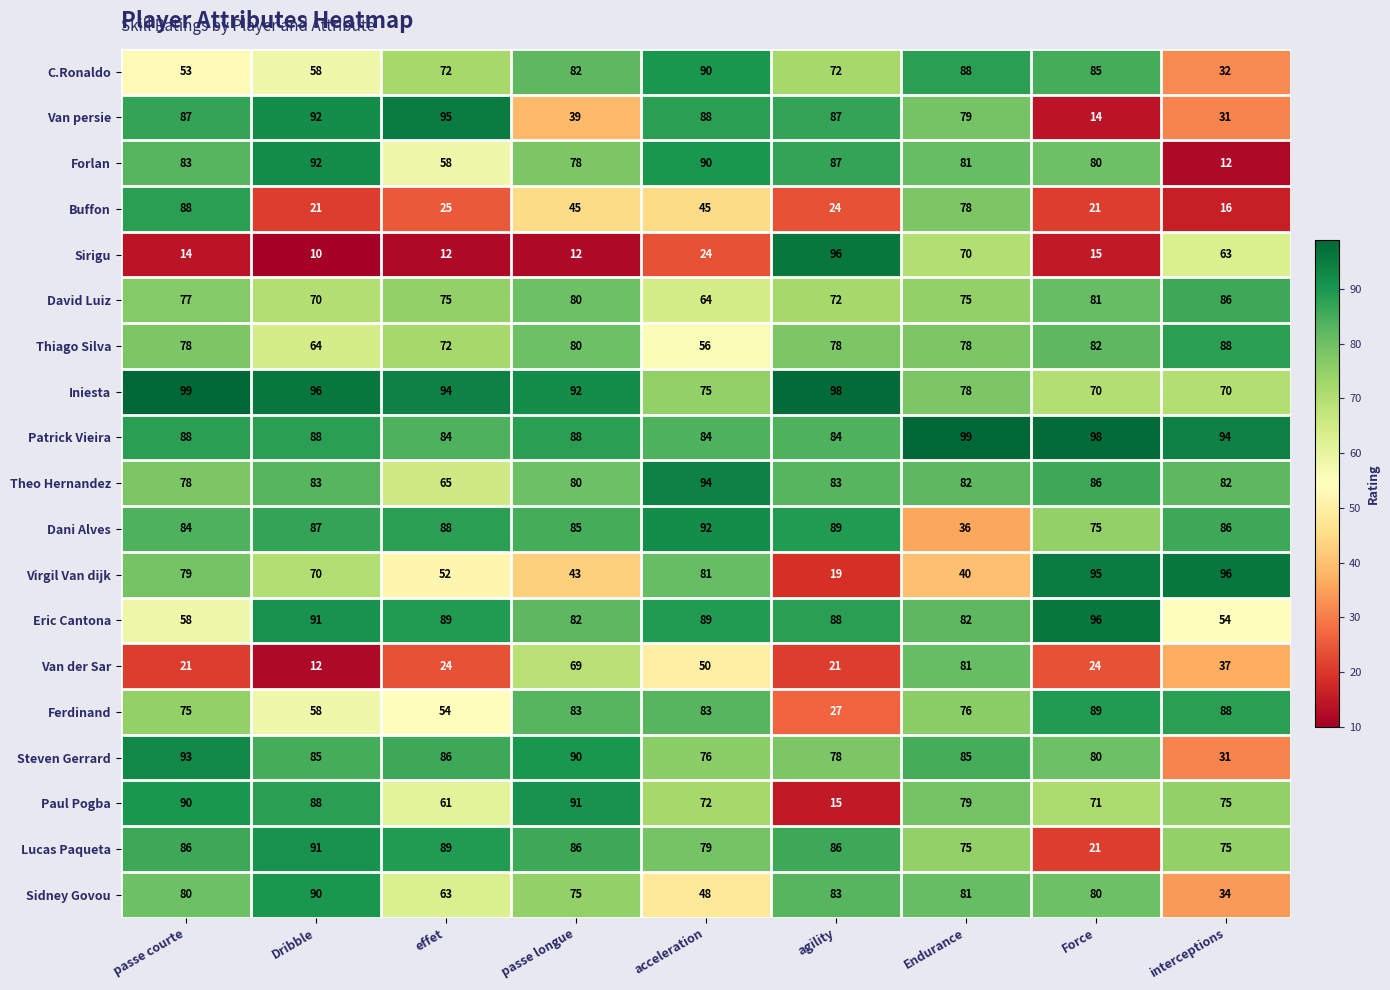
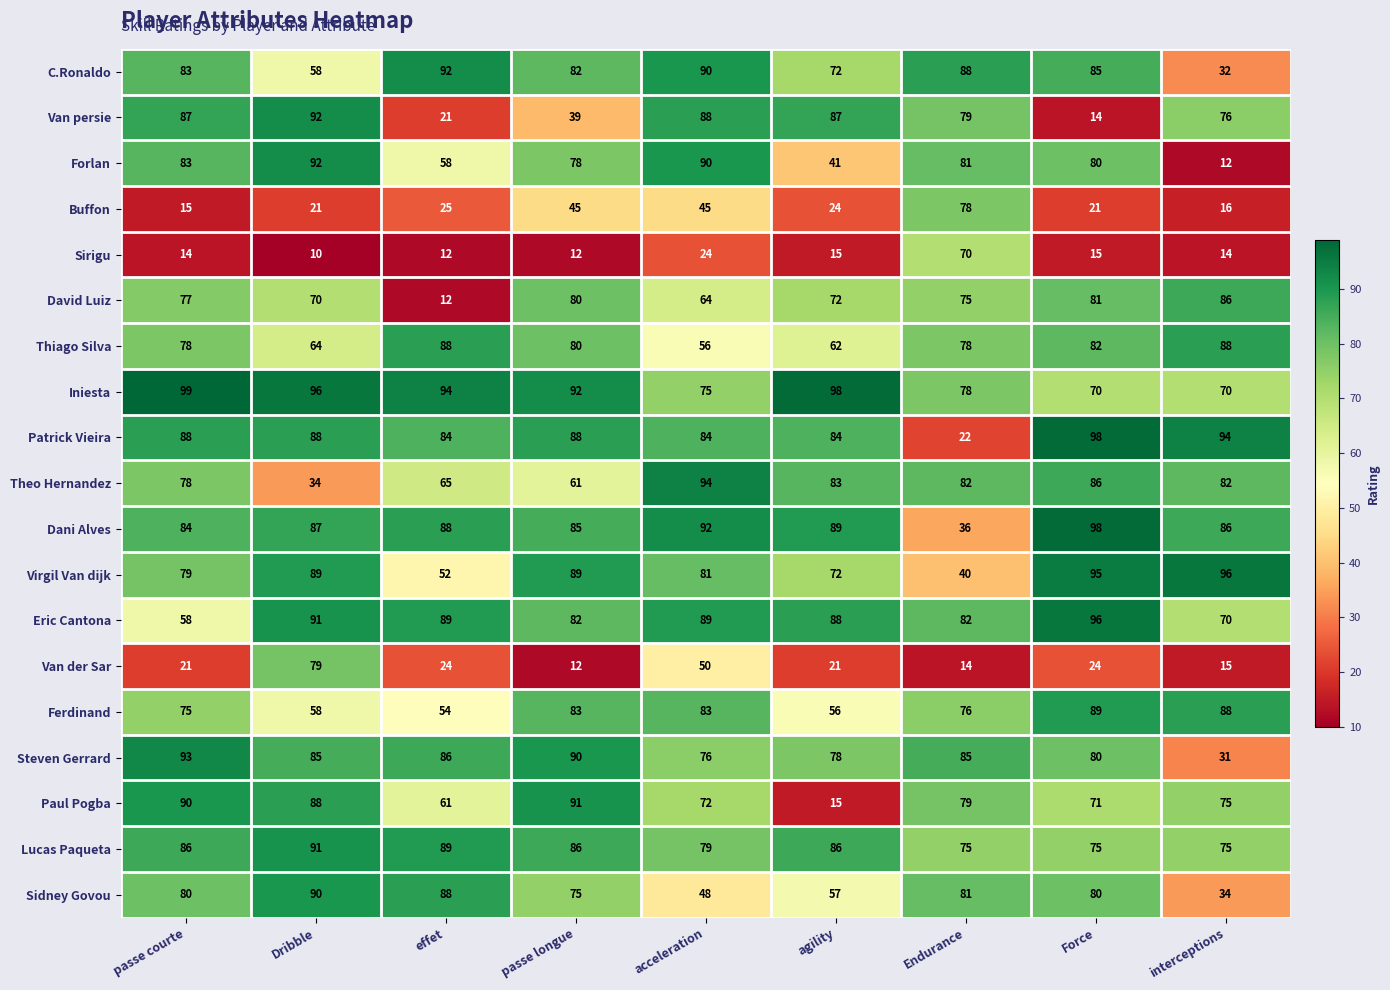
  {
    "C.Ronaldo": {
-     "passe courte": 53,
+     "passe courte": 83,
      "Dribble": 58,
-     "effet": 72,
+     "effet": 92,
      "passe longue": 82,
      "acceleration": 90,
      "agility": 72,
      "Endurance": 88,
      "Force": 85,
      "interceptions": 32
    },
    "Van persie": {
      "passe courte": 87,
      "Dribble": 92,
-     "effet": 95,
+     "effet": 21,
      "passe longue": 39,
      "acceleration": 88,
      "agility": 87,
      "Endurance": 79,
      "Force": 14,
-     "interceptions": 31
+     "interceptions": 76
    },
    "Forlan": {
      "passe courte": 83,
      "Dribble": 92,
      "effet": 58,
      "passe longue": 78,
      "acceleration": 90,
-     "agility": 87,
+     "agility": 41,
      "Endurance": 81,
      "Force": 80,
      "interceptions": 12
    },
    "Buffon": {
-     "passe courte": 88,
+     "passe courte": 15,
      "Dribble": 21,
      "effet": 25,
      "passe longue": 45,
      "acceleration": 45,
      "agility": 24,
      "Endurance": 78,
      "Force": 21,
      "interceptions": 16
    },
    "Sirigu": {
      "passe courte": 14,
      "Dribble": 10,
      "effet": 12,
      "passe longue": 12,
      "acceleration": 24,
-     "agility": 96,
+     "agility": 15,
      "Endurance": 70,
      "Force": 15,
-     "interceptions": 63
+     "interceptions": 14
    },
    "David Luiz": {
      "passe courte": 77,
      "Dribble": 70,
-     "effet": 75,
+     "effet": 12,
      "passe longue": 80,
      "acceleration": 64,
      "agility": 72,
      "Endurance": 75,
      "Force": 81,
      "interceptions": 86
    },
    "Thiago Silva": {
      "passe courte": 78,
      "Dribble": 64,
-     "effet": 72,
+     "effet": 88,
      "passe longue": 80,
      "acceleration": 56,
-     "agility": 78,
+     "agility": 62,
      "Endurance": 78,
      "Force": 82,
      "interceptions": 88
    },
    "Iniesta": {
      "passe courte": 99,
      "Dribble": 96,
      "effet": 94,
      "passe longue": 92,
      "acceleration": 75,
      "agility": 98,
      "Endurance": 78,
      "Force": 70,
      "interceptions": 70
    },
    "Patrick Vieira": {
      "passe courte": 88,
      "Dribble": 88,
      "effet": 84,
      "passe longue": 88,
      "acceleration": 84,
      "agility": 84,
-     "Endurance": 99,
+     "Endurance": 22,
      "Force": 98,
      "interceptions": 94
    },
    "Theo Hernandez": {
      "passe courte": 78,
-     "Dribble": 83,
+     "Dribble": 34,
      "effet": 65,
-     "passe longue": 80,
+     "passe longue": 61,
      "acceleration": 94,
      "agility": 83,
      "Endurance": 82,
      "Force": 86,
      "interceptions": 82
    },
    "Dani Alves": {
      "passe courte": 84,
      "Dribble": 87,
      "effet": 88,
      "passe longue": 85,
      "acceleration": 92,
      "agility": 89,
      "Endurance": 36,
-     "Force": 75,
+     "Force": 98,
      "interceptions": 86
    },
    "Virgil Van dijk": {
      "passe courte": 79,
-     "Dribble": 70,
+     "Dribble": 89,
      "effet": 52,
-     "passe longue": 43,
+     "passe longue": 89,
      "acceleration": 81,
-     "agility": 19,
+     "agility": 72,
      "Endurance": 40,
      "Force": 95,
      "interceptions": 96
    },
    "Eric Cantona": {
      "passe courte": 58,
      "Dribble": 91,
      "effet": 89,
      "passe longue": 82,
      "acceleration": 89,
      "agility": 88,
      "Endurance": 82,
      "Force": 96,
-     "interceptions": 54
+     "interceptions": 70
    },
    "Van der Sar": {
      "passe courte": 21,
-     "Dribble": 12,
+     "Dribble": 79,
      "effet": 24,
-     "passe longue": 69,
+     "passe longue": 12,
      "acceleration": 50,
      "agility": 21,
-     "Endurance": 81,
+     "Endurance": 14,
      "Force": 24,
-     "interceptions": 37
+     "interceptions": 15
    },
    "Ferdinand": {
      "passe courte": 75,
      "Dribble": 58,
      "effet": 54,
      "passe longue": 83,
      "acceleration": 83,
-     "agility": 27,
+     "agility": 56,
      "Endurance": 76,
      "Force": 89,
      "interceptions": 88
    },
    "Steven Gerrard": {
      "passe courte": 93,
      "Dribble": 85,
      "effet": 86,
      "passe longue": 90,
      "acceleration": 76,
      "agility": 78,
      "Endurance": 85,
      "Force": 80,
      "interceptions": 31
    },
    "Paul Pogba": {
      "passe courte": 90,
      "Dribble": 88,
      "effet": 61,
      "passe longue": 91,
      "acceleration": 72,
      "agility": 15,
      "Endurance": 79,
      "Force": 71,
      "interceptions": 75
    },
    "Lucas Paqueta": {
      "passe courte": 86,
      "Dribble": 91,
      "effet": 89,
      "passe longue": 86,
      "acceleration": 79,
      "agility": 86,
      "Endurance": 75,
-     "Force": 21,
+     "Force": 75,
      "interceptions": 75
    },
    "Sidney Govou": {
      "passe courte": 80,
      "Dribble": 90,
-     "effet": 63,
+     "effet": 88,
      "passe longue": 75,
      "acceleration": 48,
-     "agility": 83,
+     "agility": 57,
      "Endurance": 81,
      "Force": 80,
      "interceptions": 34
    }
  }
